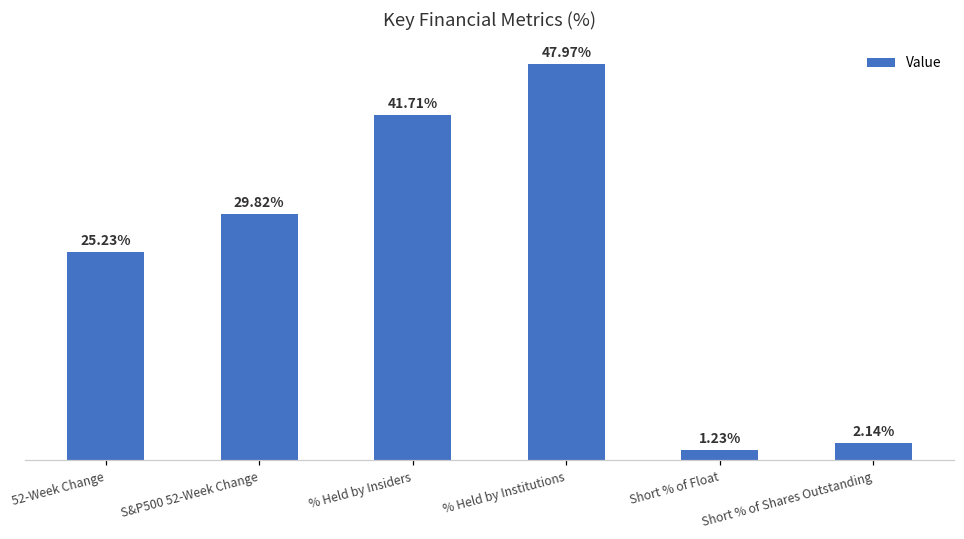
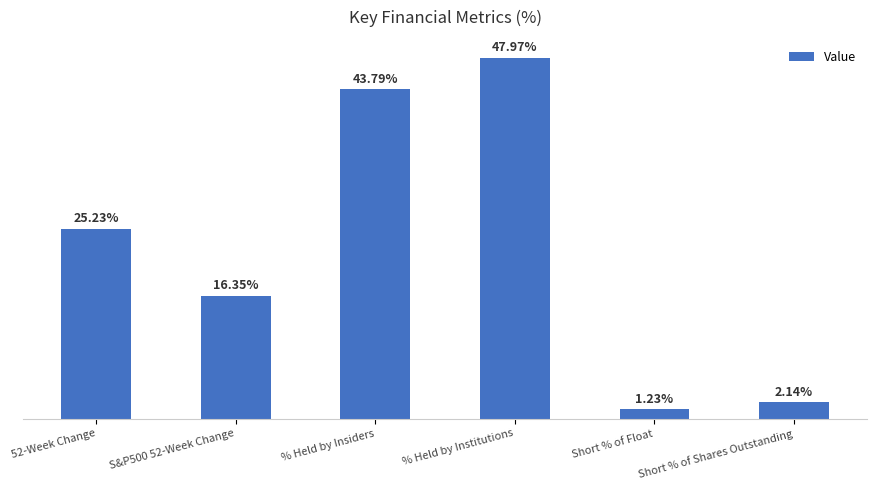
  {
    "52-Week Change": "25.23%",
-   "S&P500 52-Week Change": "29.82%",
-   "% Held by Insiders": "41.71%",
+   "S&P500 52-Week Change": "16.35%",
+   "% Held by Insiders": "43.79%",
    "% Held by Institutions": "47.97%",
    "Short % of Float": "1.23%",
    "Short % of Shares Outstanding": "2.14%"
  }
